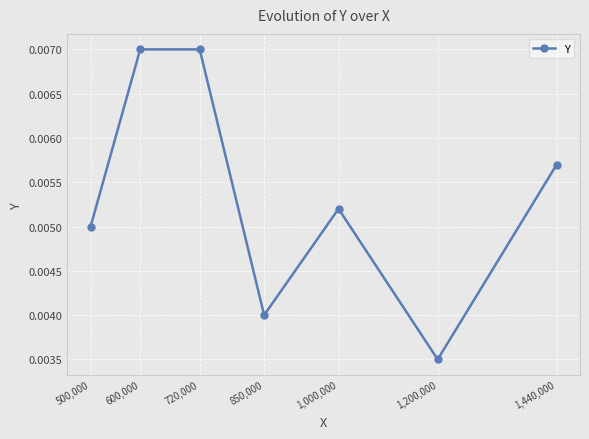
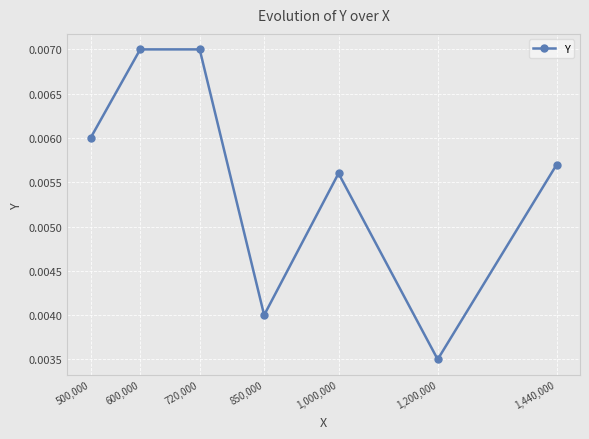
  {
-   "500,000": 0.005,
+   "500,000": 0.006,
    "600,000": 0.0070,
    "720,000": 0.0070,
    "850,000": 0.0040,
-   "1,000,000": 0.0052,
+   "1,000,000": 0.0056,
    "1,200,000": 0.0035,
    "1,440,000": 0.0057
  }
